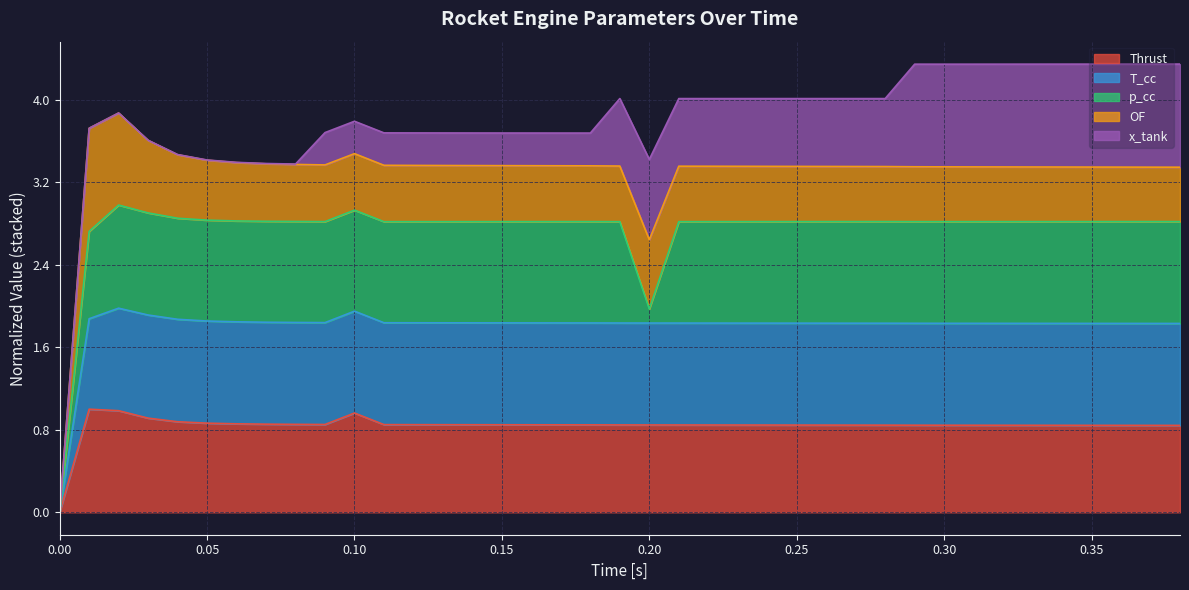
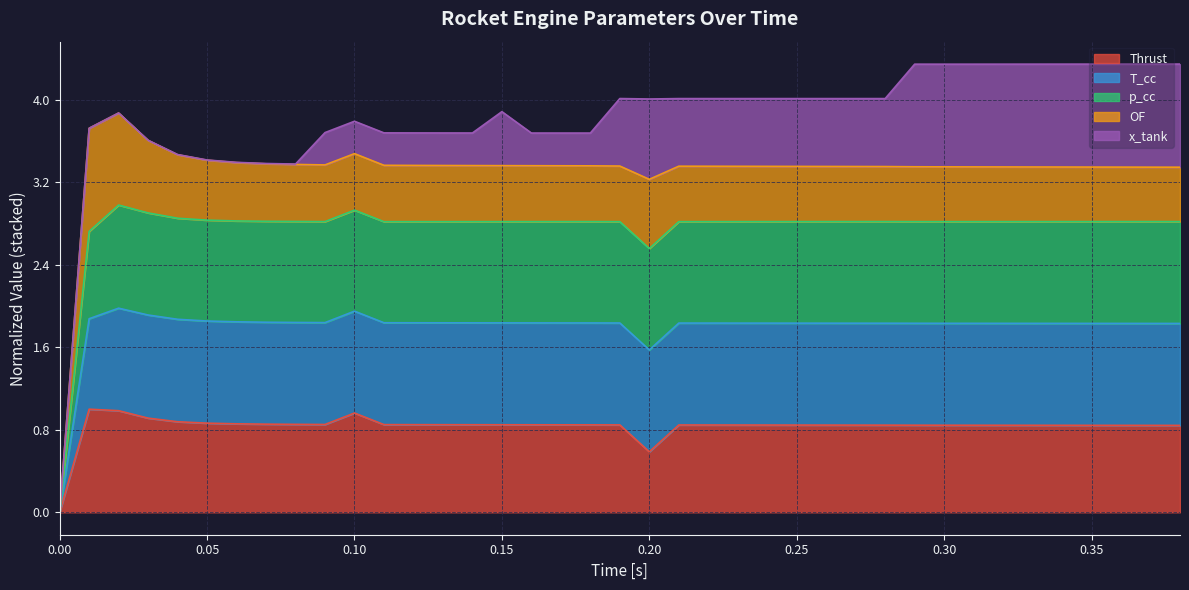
  {
    "Thrust": {
      "0.05": 0.86,
      "0.10": 0.96,
      "0.15": 0.85,
-     "0.20": 0.85,
+     "0.20": 0.59,
      "0.25": 0.85,
      "0.30": 0.84,
      "0.35": 0.84
    },
    "T_cc": {
      "0.05": 0.99,
      "0.10": 0.99,
      "0.15": 0.99,
      "0.20": 0.99,
      "0.25": 0.99,
      "0.30": 0.99,
      "0.35": 0.99
    },
    "p_cc": {
      "0.05": 0.98,
      "0.10": 0.98,
      "0.15": 0.98,
-     "0.20": 0.14,
+     "0.20": 0.98,
      "0.25": 0.98,
      "0.30": 0.99,
      "0.35": 0.99
    },
    "OF": {
      "0.10": 0.55,
      "0.15": 0.54,
      "0.20": 0.67,
      "0.25": 0.54,
      "0.30": 0.53,
      "0.35": 0.53
    },
    "x_tank": {
      "0.10": 0.31,
-     "0.15": 0.32,
+     "0.15": 0.52,
      "0.20": 0.78,
      "0.25": 0.66,
      "0.30": 1.00
    }
  }
